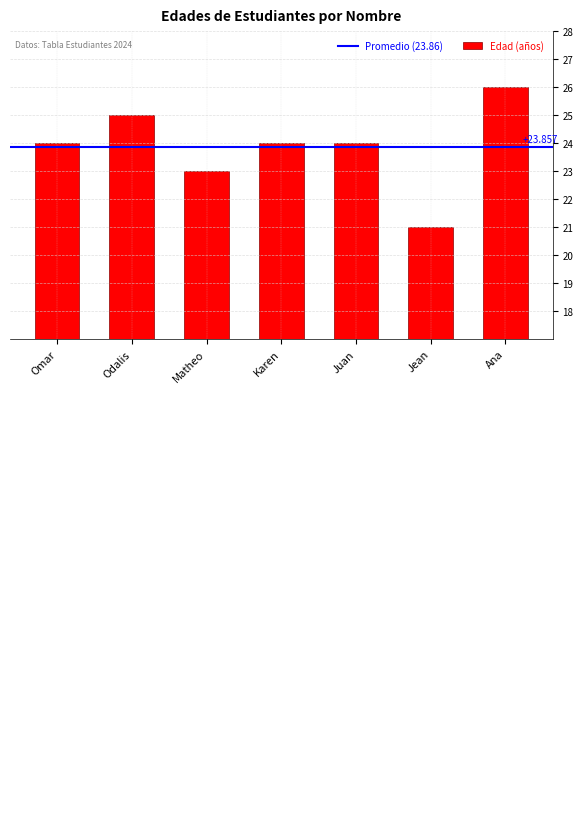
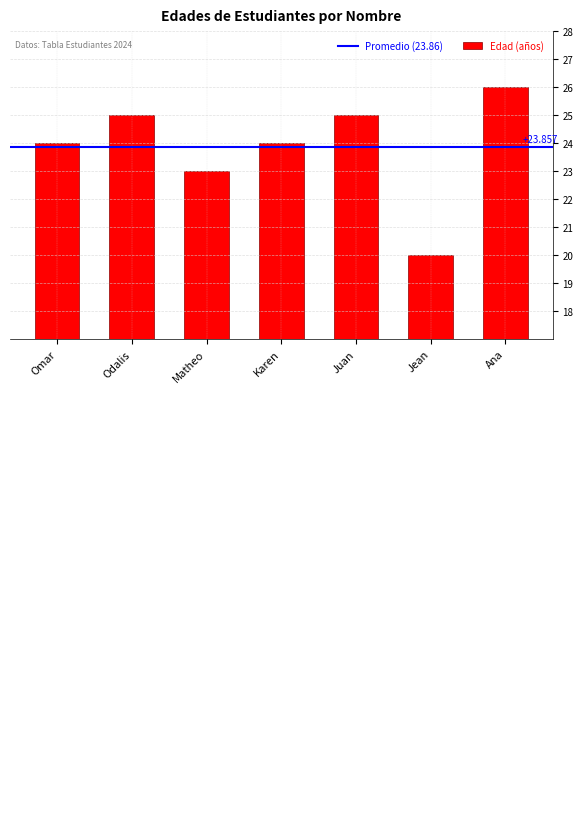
  {
    "Omar": 24,
    "Odalis": 25,
    "Matheo": 23,
    "Karen": 24,
-   "Juan": 24,
-   "Jean": 21,
+   "Juan": 25,
+   "Jean": 20,
    "Ana": 26
  }
